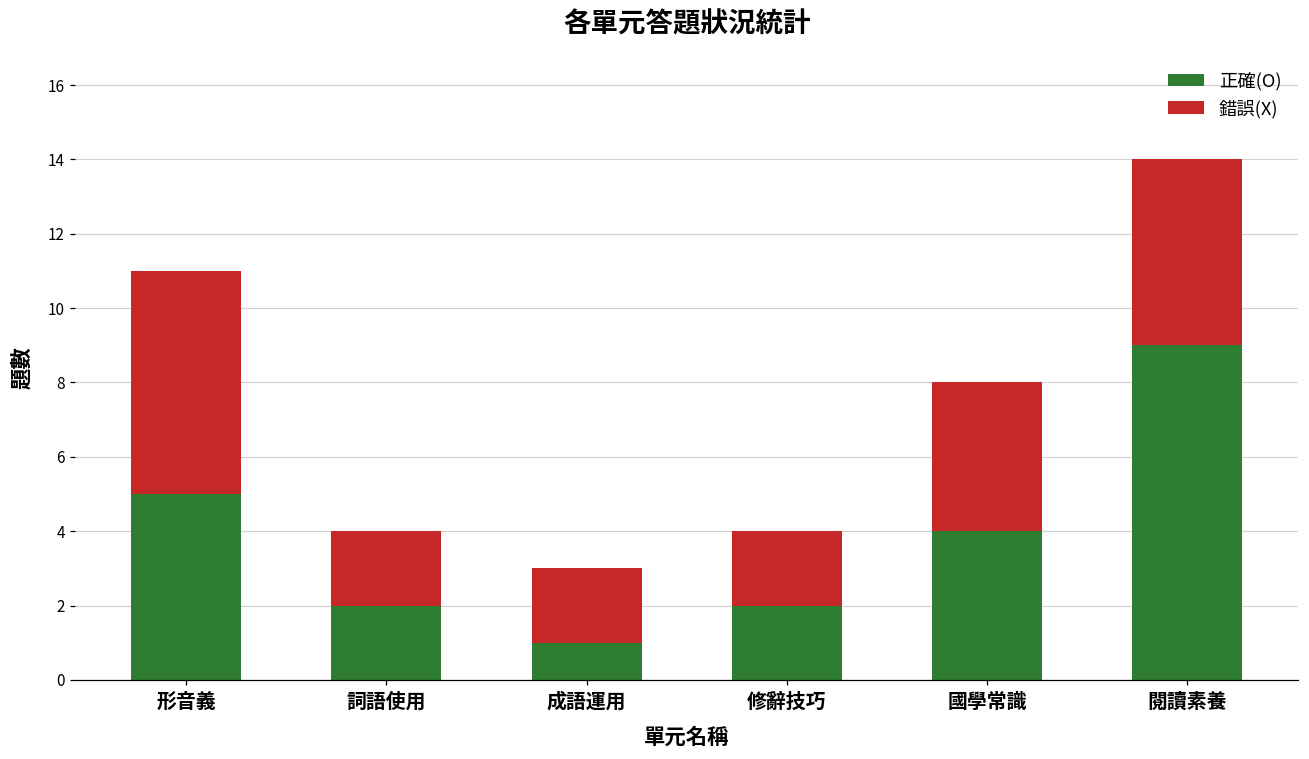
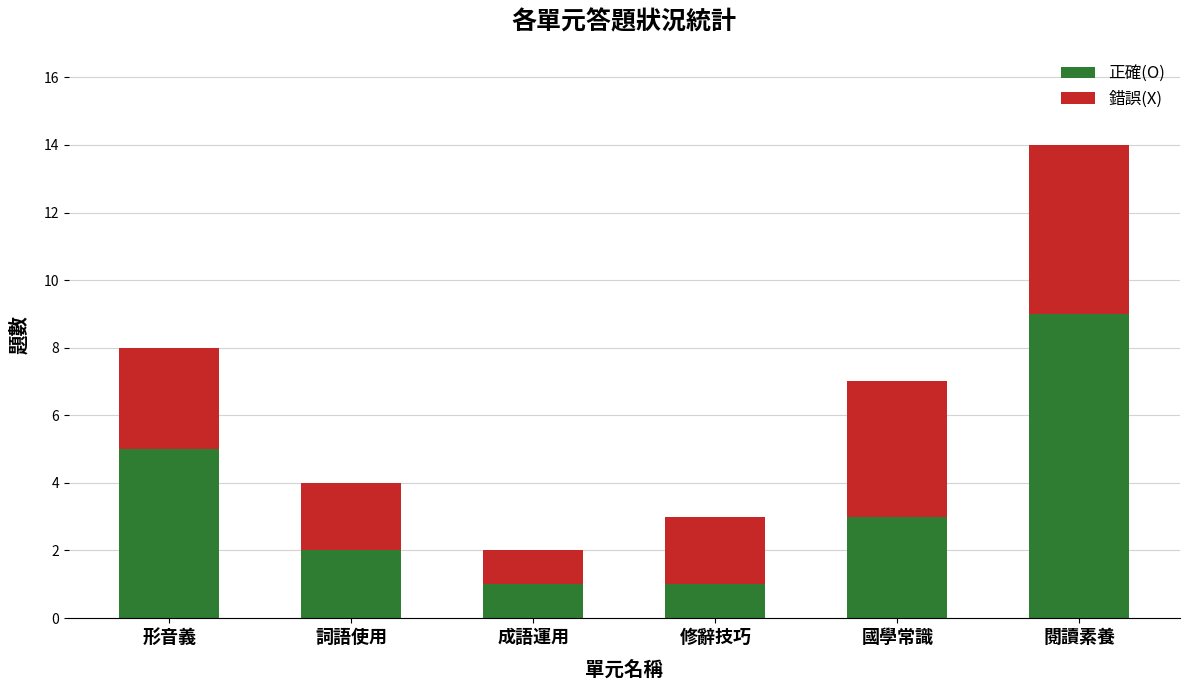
  {
    "正確(O)": {
      "形音義": 5,
      "詞語使用": 2,
      "成語運用": 1,
-     "修辭技巧": 2,
-     "國學常識": 4,
+     "修辭技巧": 1,
+     "國學常識": 3,
      "閱讀素養": 9
    },
    "錯誤(X)": {
-     "形音義": 6,
+     "形音義": 3,
      "詞語使用": 2,
-     "成語運用": 2,
+     "成語運用": 1,
      "修辭技巧": 2,
      "國學常識": 4,
      "閱讀素養": 5
    }
  }
